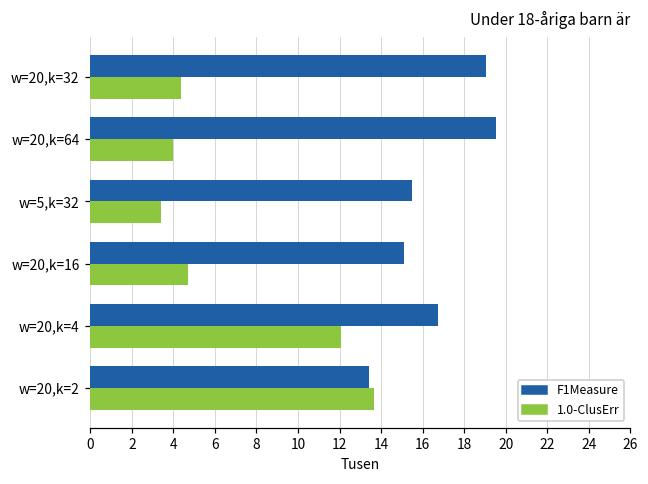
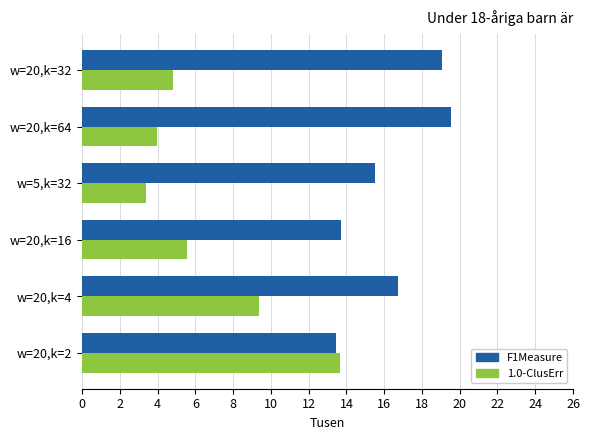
  {
    "F1Measure": {
      "w=20,k=32": 19.1,
      "w=20,k=64": 19.6,
      "w=5,k=32": 15.5,
-     "w=20,k=16": 15.1,
+     "w=20,k=16": 13.7,
      "w=20,k=4": 16.7,
      "w=20,k=2": 13.4
    },
    "1.0-ClusErr": {
-     "w=20,k=32": 4.4,
+     "w=20,k=32": 4.8,
      "w=20,k=64": 4.0,
      "w=5,k=32": 3.4,
-     "w=20,k=16": 4.7,
-     "w=20,k=4": 12.1,
+     "w=20,k=16": 5.6,
+     "w=20,k=4": 9.4,
      "w=20,k=2": 13.7
    }
  }
